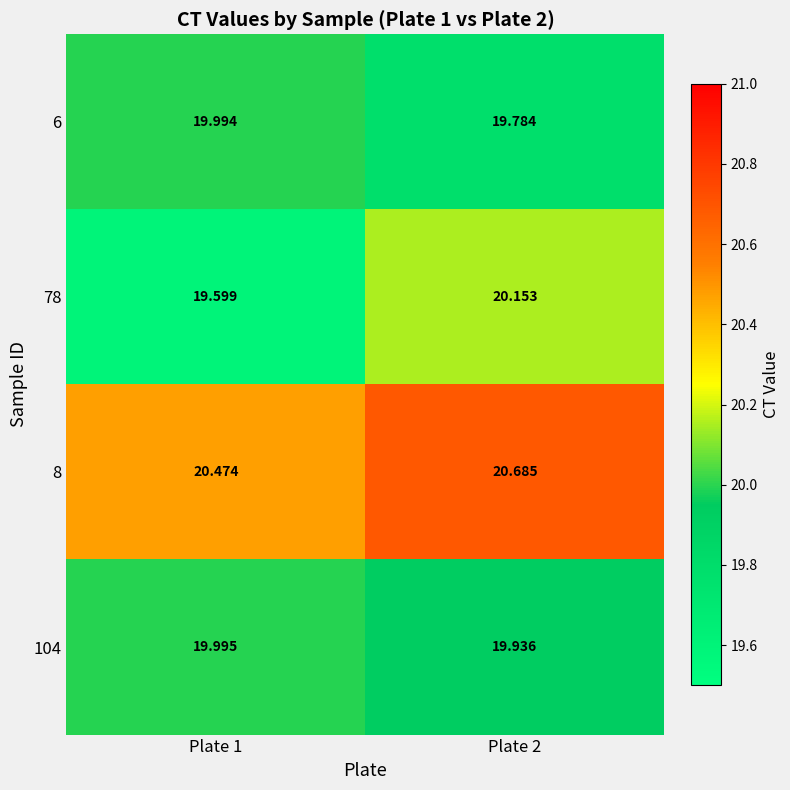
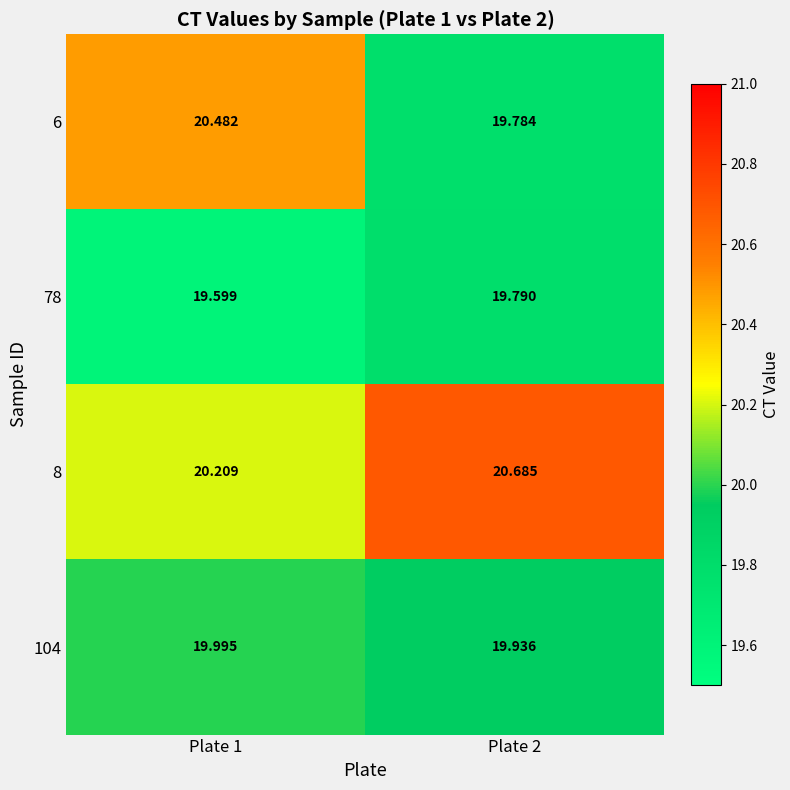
  {
    "6": {
-     "Plate 1": 19.994,
+     "Plate 1": 20.482,
      "Plate 2": 19.784
    },
    "78": {
      "Plate 1": 19.599,
-     "Plate 2": 20.153
+     "Plate 2": 19.790
    },
    "8": {
-     "Plate 1": 20.474,
+     "Plate 1": 20.209,
      "Plate 2": 20.685
    },
    "104": {
      "Plate 1": 19.995,
      "Plate 2": 19.936
    }
  }
